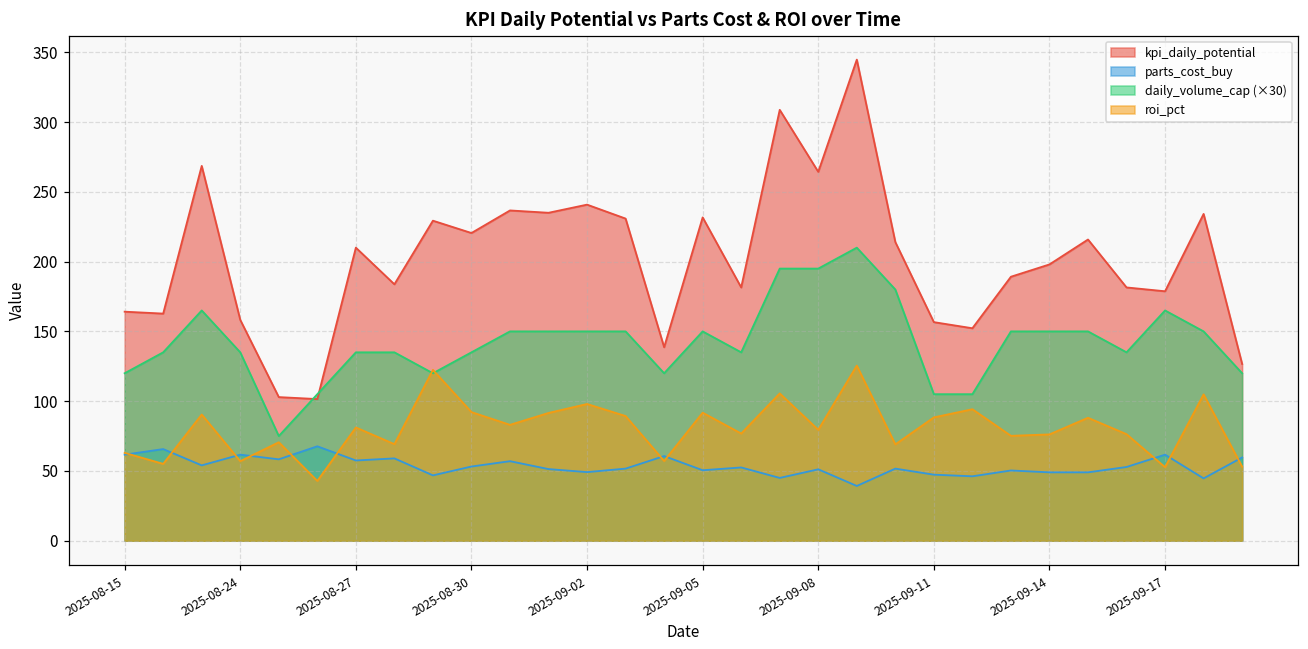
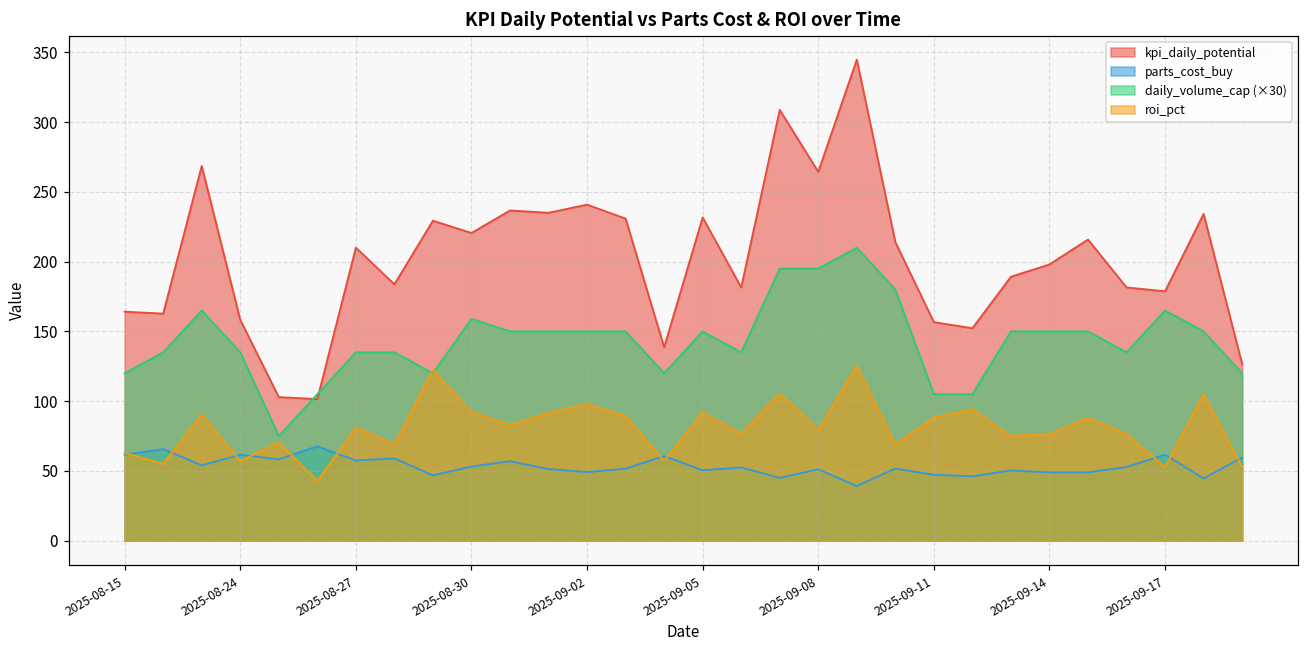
  {
    "kpi_daily_potential": {
      "2025-08-15": 164,
      "2025-08-24": 158,
      "2025-08-27": 210,
      "2025-08-30": 220,
      "2025-09-02": 241,
      "2025-09-05": 232,
      "2025-09-08": 264,
      "2025-09-11": 157,
      "2025-09-14": 198,
      "2025-09-17": 179
    },
    "parts_cost_buy": {
      "2025-08-24": 62,
      "2025-08-27": 58,
      "2025-08-30": 53,
      "2025-09-02": 49,
      "2025-09-05": 51,
      "2025-09-08": 51,
      "2025-09-11": 47,
      "2025-09-14": 49,
      "2025-09-17": 62
    },
    "daily_volume_cap (×30)": {
      "2025-08-15": 120,
      "2025-08-24": 135,
      "2025-08-27": 135,
-     "2025-08-30": 135,
+     "2025-08-30": 159,
      "2025-09-02": 150,
      "2025-09-05": 150,
      "2025-09-08": 195,
      "2025-09-11": 105,
      "2025-09-14": 150,
      "2025-09-17": 165
    },
    "roi_pct": {
      "2025-08-24": 57,
      "2025-08-27": 81,
      "2025-08-30": 92,
      "2025-09-02": 98,
      "2025-09-05": 92,
      "2025-09-08": 79,
      "2025-09-11": 88,
      "2025-09-14": 76,
      "2025-09-17": 53
    }
  }
